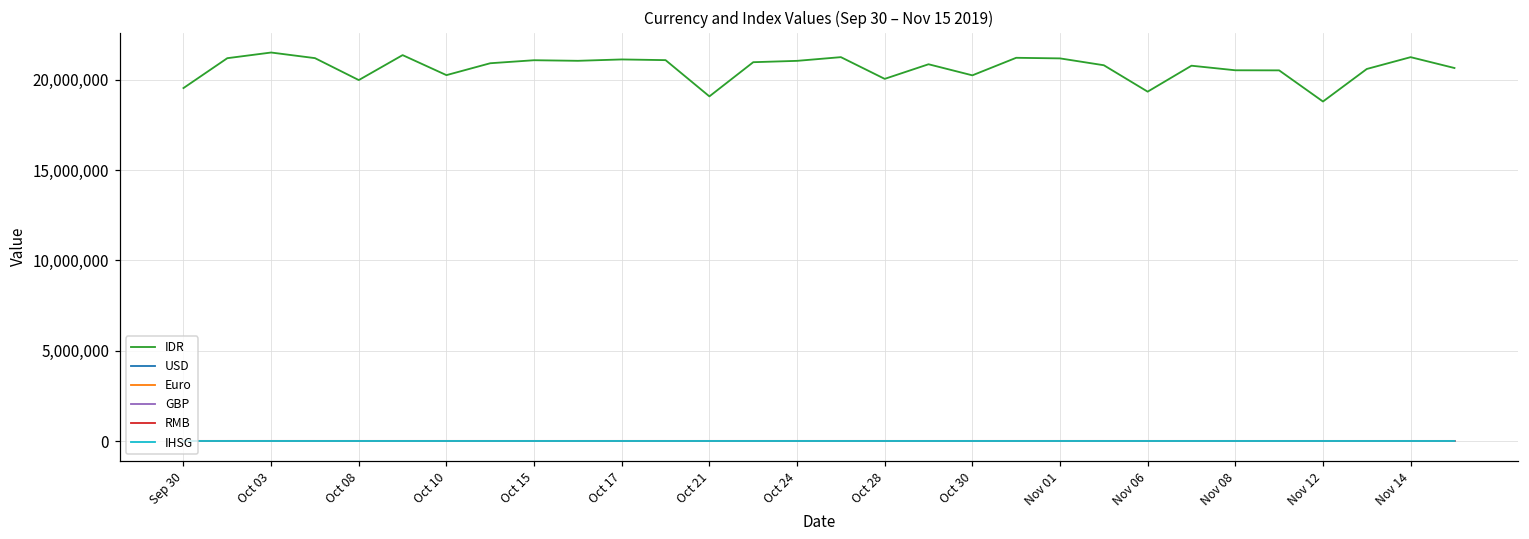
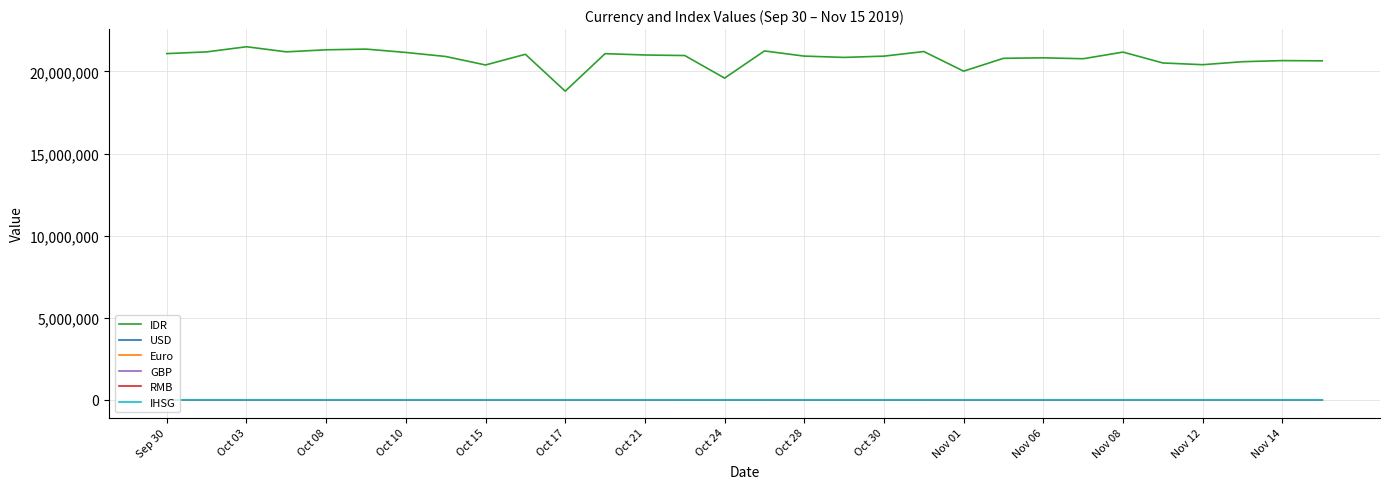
  {
    "IDR": {
-     "Sep 30": "19,500,000",
+     "Sep 30": "21,100,000",
      "Oct 03": "21,500,000",
-     "Oct 08": "20,000,000",
-     "Oct 10": "20,200,000",
-     "Oct 15": "21,100,000",
-     "Oct 17": "21,100,000",
-     "Oct 21": "19,100,000",
-     "Oct 24": "21,000,000",
-     "Oct 28": "20,000,000",
-     "Oct 30": "20,200,000",
-     "Nov 01": "21,200,000",
-     "Nov 06": "19,300,000",
-     "Nov 08": "20,500,000",
-     "Nov 12": "18,800,000",
-     "Nov 14": "21,200,000"
+     "Oct 08": "21,300,000",
+     "Oct 10": "21,200,000",
+     "Oct 15": "20,400,000",
+     "Oct 17": "18,800,000",
+     "Oct 21": "21,000,000",
+     "Oct 24": "19,600,000",
+     "Oct 28": "20,900,000",
+     "Oct 30": "20,900,000",
+     "Nov 01": "20,000,000",
+     "Nov 06": "20,800,000",
+     "Nov 08": "21,200,000",
+     "Nov 12": "20,400,000",
+     "Nov 14": "20,700,000"
    },
    "IHSG": {
      "Oct 03": "0",
      "Oct 08": "0",
      "Oct 10": "0",
      "Oct 15": "0",
      "Oct 17": "0",
      "Oct 21": "0",
      "Oct 24": "0",
      "Oct 28": "0",
      "Oct 30": "0",
      "Nov 01": "0",
      "Nov 06": "0",
      "Nov 08": "0",
      "Nov 12": "0",
      "Nov 14": "0"
    }
  }
